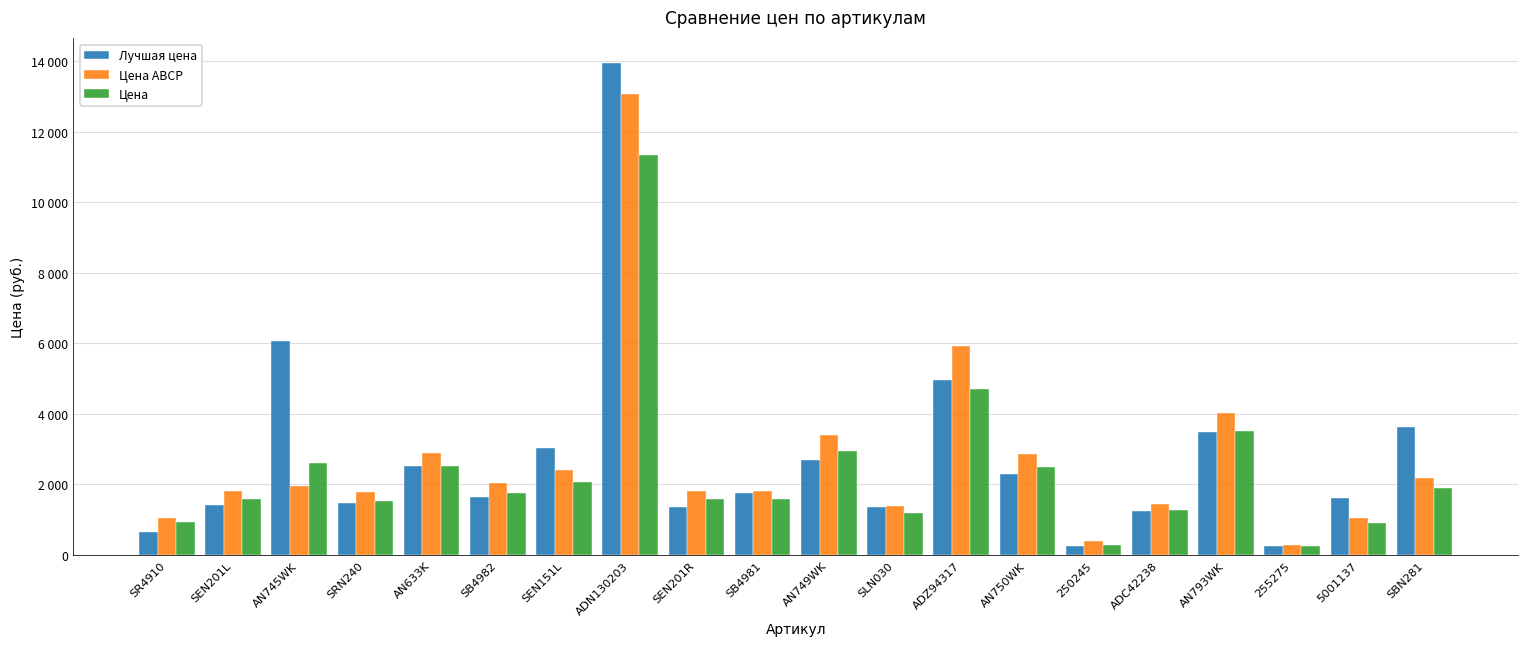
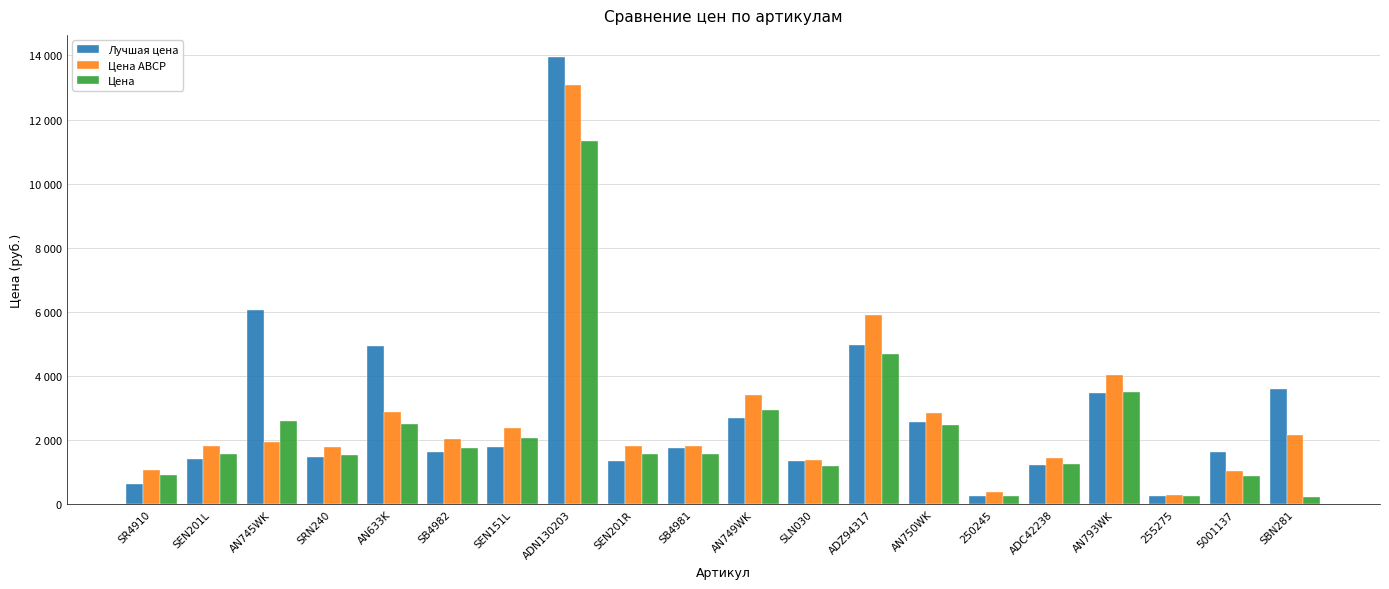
  {
    "Лучшая цена": {
      "SR4910": 600,
      "SEN201L": 1400,
      "AN745WK": 6100,
      "SRN240": 1500,
-     "AN633K": 2500,
+     "AN633K": 4900,
      "SB4982": 1600,
-     "SEN151L": 3000,
+     "SEN151L": 1800,
      "ADN130203": 13900,
      "SEN201R": 1300,
      "SB4981": 1700,
      "AN749WK": 2700,
      "SLN030": 1400,
      "ADZ94317": 5000,
-     "AN750WK": 2300,
+     "AN750WK": 2600,
      "250245": 300,
      "ADC42238": 1200,
      "AN793WK": 3500,
      "255275": 300,
      "5001137": 1600,
      "SBN281": 3600
    },
    "Цена ABCP": {
      "SR4910": 1100,
      "SEN201L": 1800,
      "AN745WK": 2000,
      "SRN240": 1800,
      "AN633K": 2900,
      "SB4982": 2000,
      "SEN151L": 2400,
      "ADN130203": 13100,
      "SEN201R": 1800,
      "SB4981": 1800,
      "AN749WK": 3400,
      "SLN030": 1400,
      "ADZ94317": 5900,
      "AN750WK": 2900,
      "250245": 400,
      "ADC42238": 1500,
      "AN793WK": 4000,
      "255275": 300,
      "5001137": 1000,
      "SBN281": 2200
    },
    "Цена": {
      "SR4910": 900,
      "SEN201L": 1600,
      "AN745WK": 2600,
      "SRN240": 1500,
      "AN633K": 2500,
      "SB4982": 1800,
      "SEN151L": 2100,
      "ADN130203": 11300,
      "SEN201R": 1600,
      "SB4981": 1600,
      "AN749WK": 3000,
      "SLN030": 1200,
      "ADZ94317": 4700,
      "AN750WK": 2500,
      "250245": 300,
      "ADC42238": 1300,
      "AN793WK": 3500,
      "255275": 300,
      "5001137": 900,
-     "SBN281": 1900
+     "SBN281": 200
    }
  }
